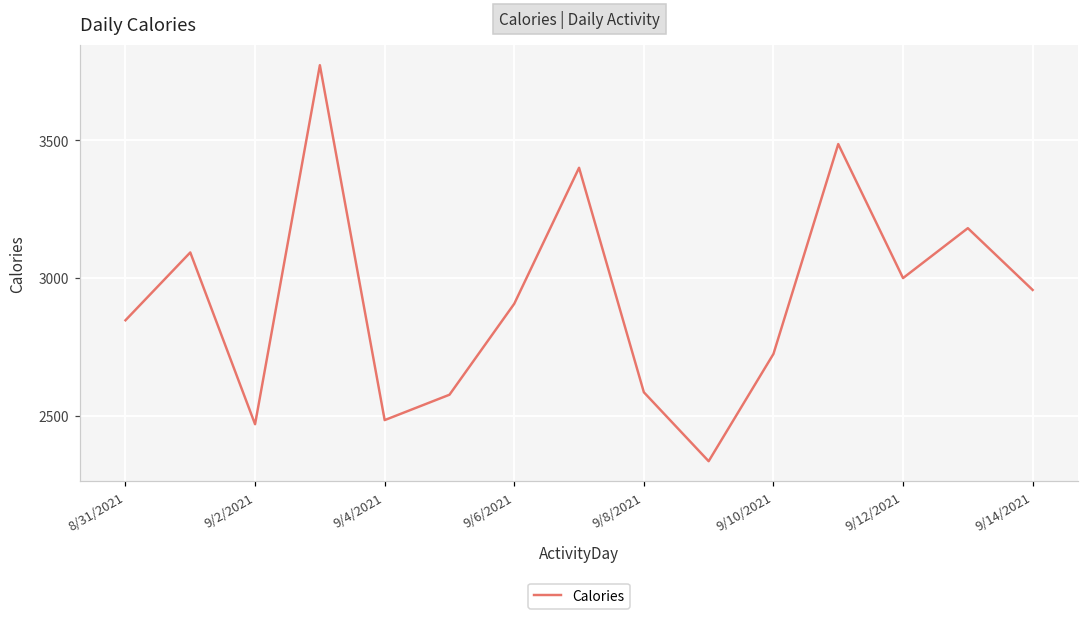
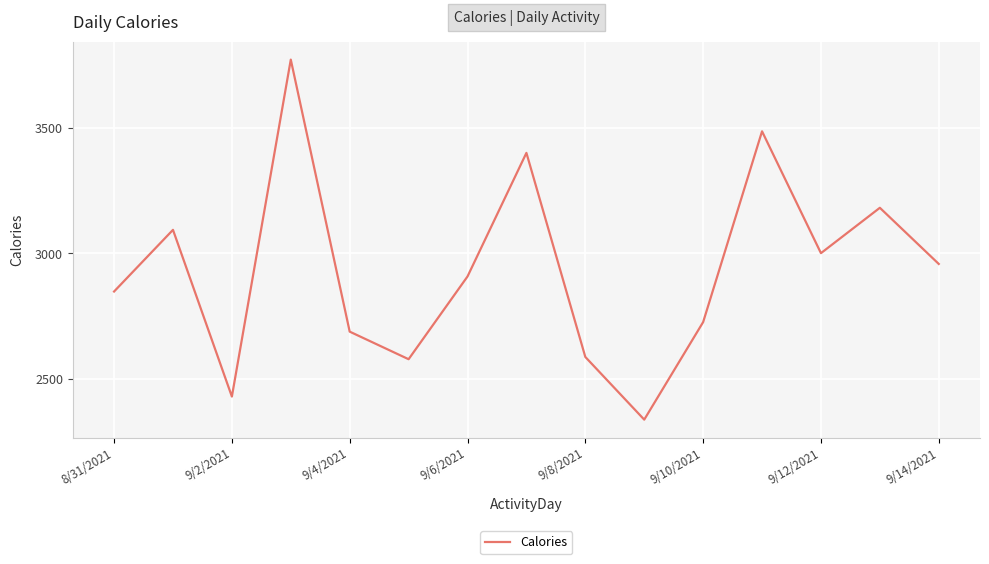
  {
    "8/31/2021": 2850,
-   "9/2/2021": 2470,
-   "9/4/2021": 2490,
+   "9/2/2021": 2430,
+   "9/4/2021": 2690,
    "9/6/2021": 2910,
    "9/8/2021": 2590,
    "9/10/2021": 2730,
    "9/12/2021": 3000,
    "9/14/2021": 2960
  }
